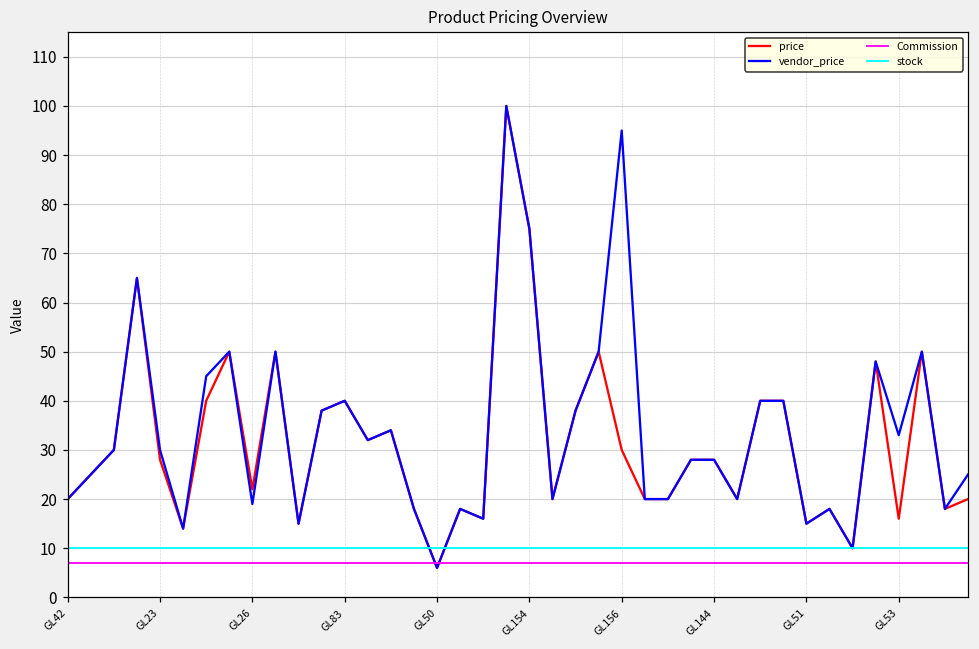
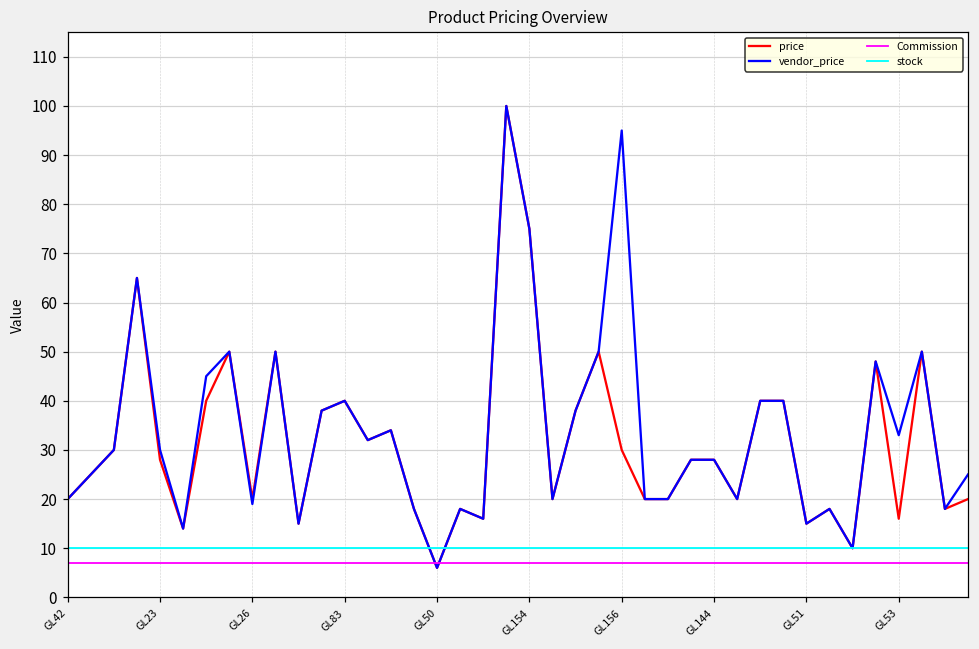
  {
    "price": {
      "GL23": 28,
-     "GL26": 22,
+     "GL26": 20,
      "GL156": 30,
      "GL53": 16
    },
    "vendor_price": {
      "GL23": 30,
      "GL26": 19,
      "GL156": 95,
      "GL53": 33
    },
    "Commission": {
      "GL42": 7,
      "GL23": 7,
      "GL26": 7,
      "GL83": 7,
      "GL50": 7,
      "GL154": 7,
      "GL156": 7,
      "GL144": 7,
      "GL51": 7,
      "GL53": 7
    },
    "stock": {
      "GL42": 10,
      "GL23": 10,
      "GL26": 10,
      "GL83": 10,
      "GL50": 10,
      "GL154": 10,
      "GL156": 10,
      "GL144": 10,
      "GL51": 10,
      "GL53": 10
    }
  }
